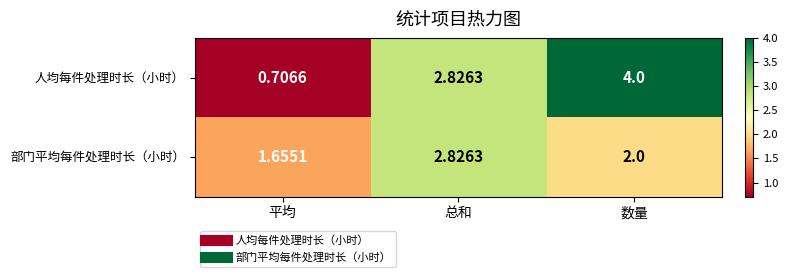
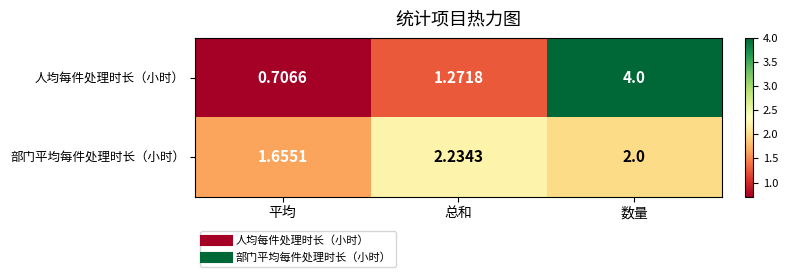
  {
    "人均每件处理时长（小时）": {
      "平均": 0.7066,
-     "总和": 2.8263,
+     "总和": 1.2718,
      "数量": 4.0
    },
    "部门平均每件处理时长（小时）": {
      "平均": 1.6551,
-     "总和": 2.8263,
+     "总和": 2.2343,
      "数量": 2.0
    }
  }
